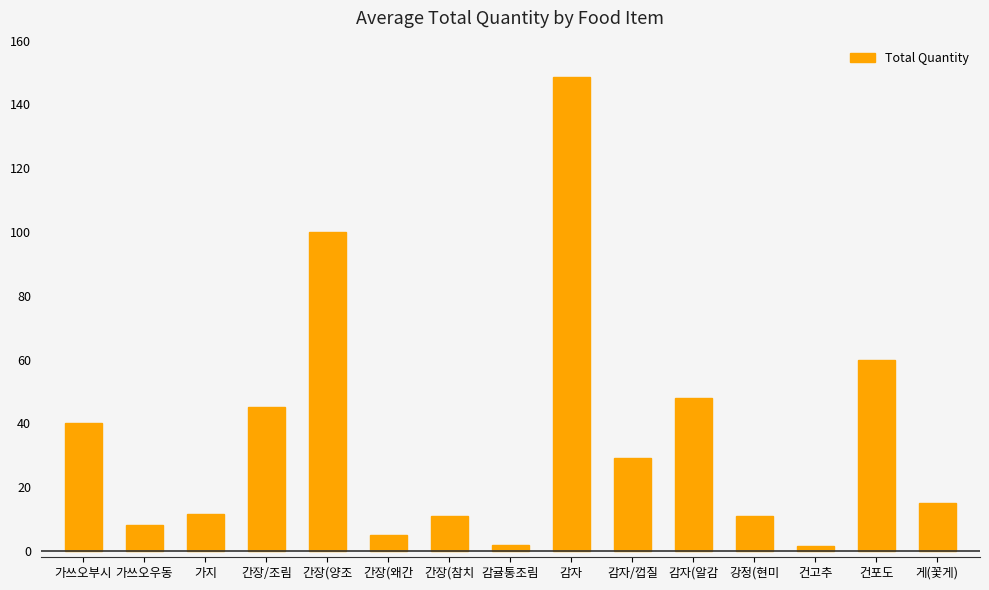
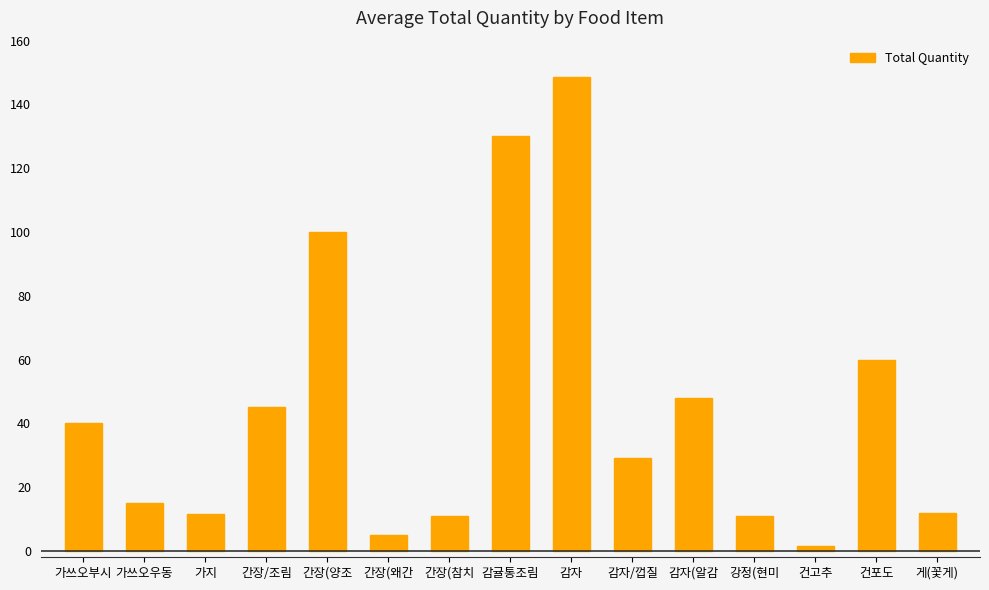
  {
    "가쓰오부시": 40,
-   "가쓰오우동": 8,
+   "가쓰오우동": 15,
    "가지": 12,
    "간장/조림": 45,
    "간장(양조": 100,
    "간장(왜간": 5,
    "간장(참치": 11,
-   "감귤통조림": 2,
+   "감귤통조림": 130,
    "감자": 149,
    "감자/껍질": 29,
    "감자(알감": 48,
    "강정(현미": 11,
    "건고추": 1,
    "건포도": 60,
-   "게(꽃게)": 15
+   "게(꽃게)": 12
  }
